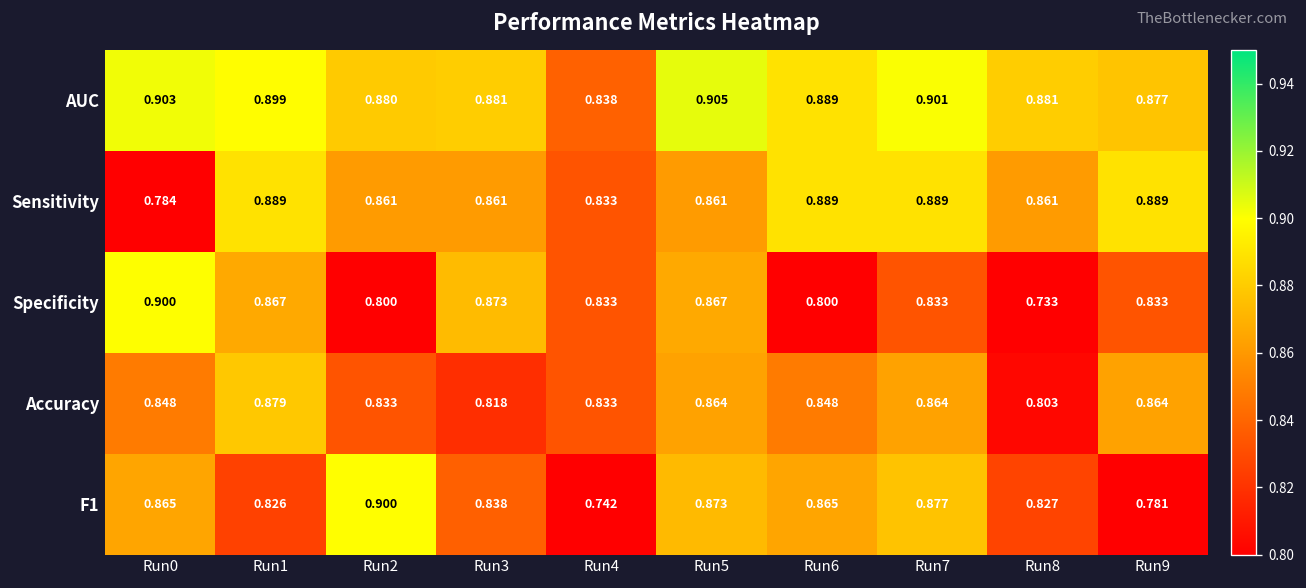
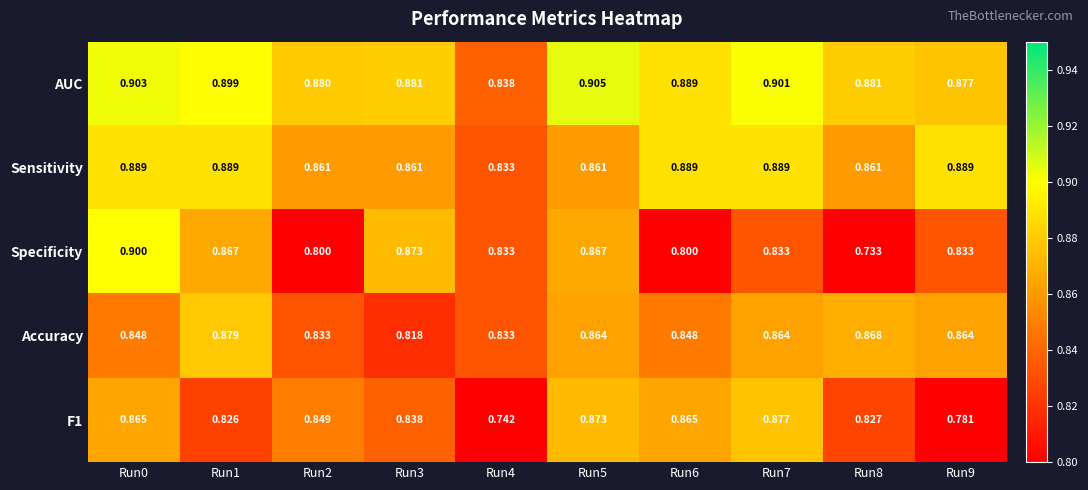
  {
    "AUC": {
      "Run0": 0.903,
      "Run1": 0.899,
      "Run2": 0.880,
      "Run3": 0.881,
      "Run4": 0.838,
      "Run5": 0.905,
      "Run6": 0.889,
      "Run7": 0.901,
      "Run8": 0.881,
      "Run9": 0.877
    },
    "Sensitivity": {
-     "Run0": 0.784,
+     "Run0": 0.889,
      "Run1": 0.889,
      "Run2": 0.861,
      "Run3": 0.861,
      "Run4": 0.833,
      "Run5": 0.861,
      "Run6": 0.889,
      "Run7": 0.889,
      "Run8": 0.861,
      "Run9": 0.889
    },
    "Specificity": {
      "Run0": 0.900,
      "Run1": 0.867,
      "Run2": 0.800,
      "Run3": 0.873,
      "Run4": 0.833,
      "Run5": 0.867,
      "Run6": 0.800,
      "Run7": 0.833,
      "Run8": 0.733,
      "Run9": 0.833
    },
    "Accuracy": {
      "Run0": 0.848,
      "Run1": 0.879,
      "Run2": 0.833,
      "Run3": 0.818,
      "Run4": 0.833,
      "Run5": 0.864,
      "Run6": 0.848,
      "Run7": 0.864,
-     "Run8": 0.803,
+     "Run8": 0.868,
      "Run9": 0.864
    },
    "F1": {
      "Run0": 0.865,
      "Run1": 0.826,
-     "Run2": 0.900,
+     "Run2": 0.849,
      "Run3": 0.838,
      "Run4": 0.742,
      "Run5": 0.873,
      "Run6": 0.865,
      "Run7": 0.877,
      "Run8": 0.827,
      "Run9": 0.781
    }
  }
